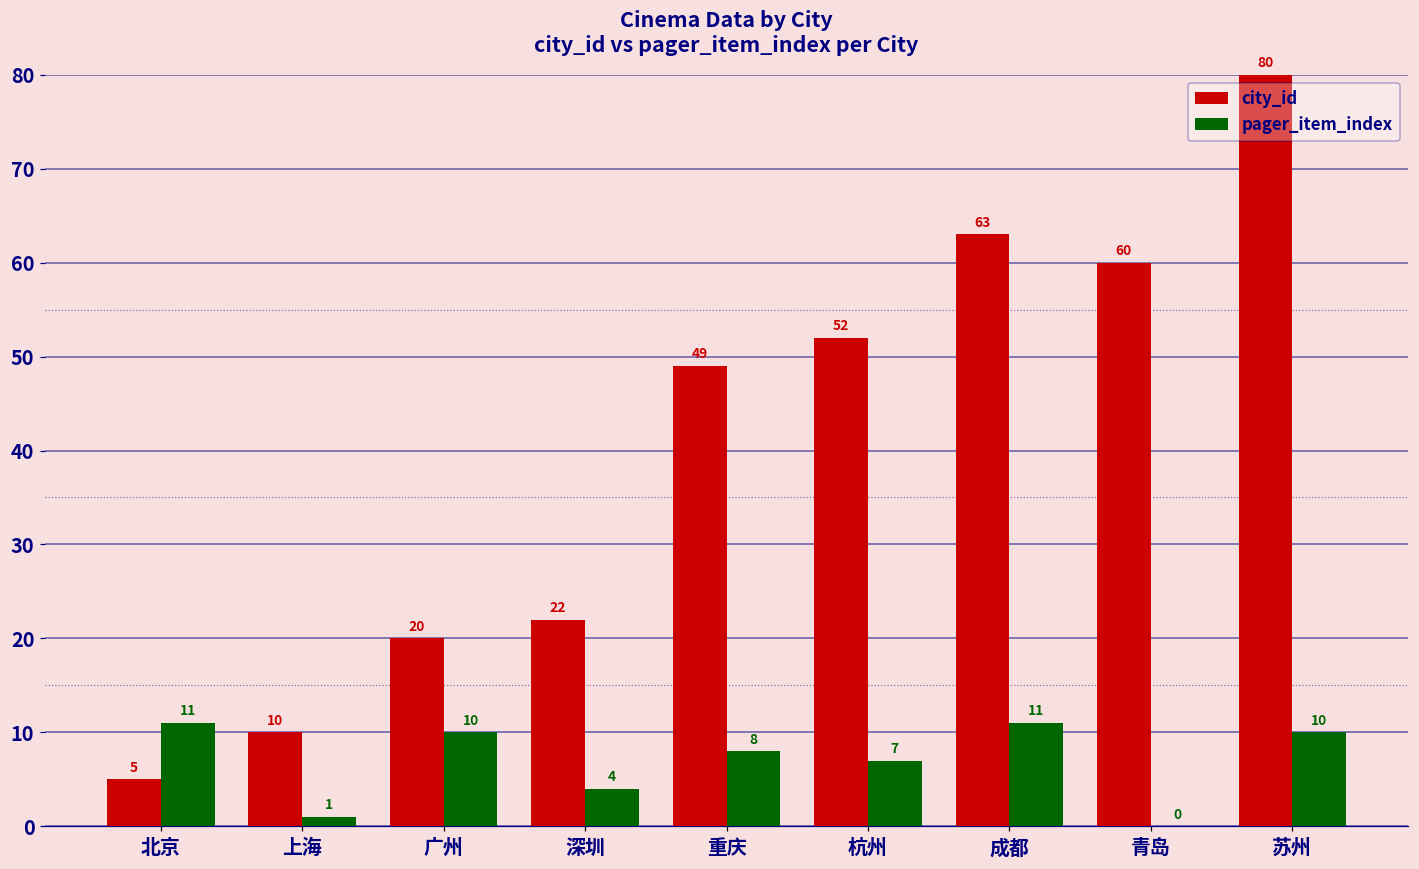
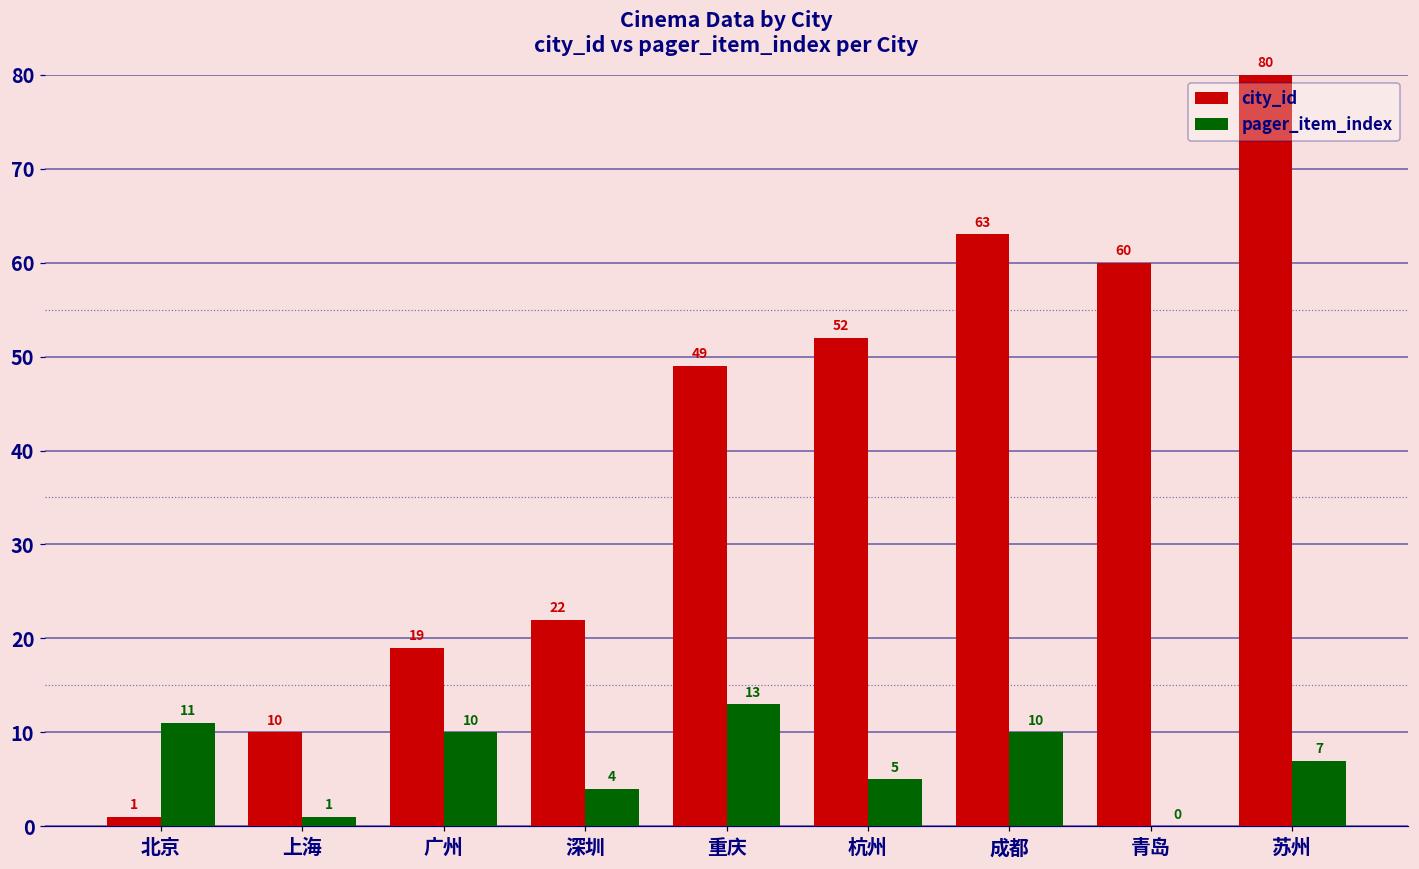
  {
    "city_id": {
-     "北京": 5,
+     "北京": 1,
      "上海": 10,
-     "广州": 20,
+     "广州": 19,
      "深圳": 22,
      "重庆": 49,
      "杭州": 52,
      "成都": 63,
      "青岛": 60,
      "苏州": 80
    },
    "pager_item_index": {
      "北京": 11,
      "上海": 1,
      "广州": 10,
      "深圳": 4,
-     "重庆": 8,
-     "杭州": 7,
-     "成都": 11,
+     "重庆": 13,
+     "杭州": 5,
+     "成都": 10,
      "青岛": 0,
-     "苏州": 10
+     "苏州": 7
    }
  }
